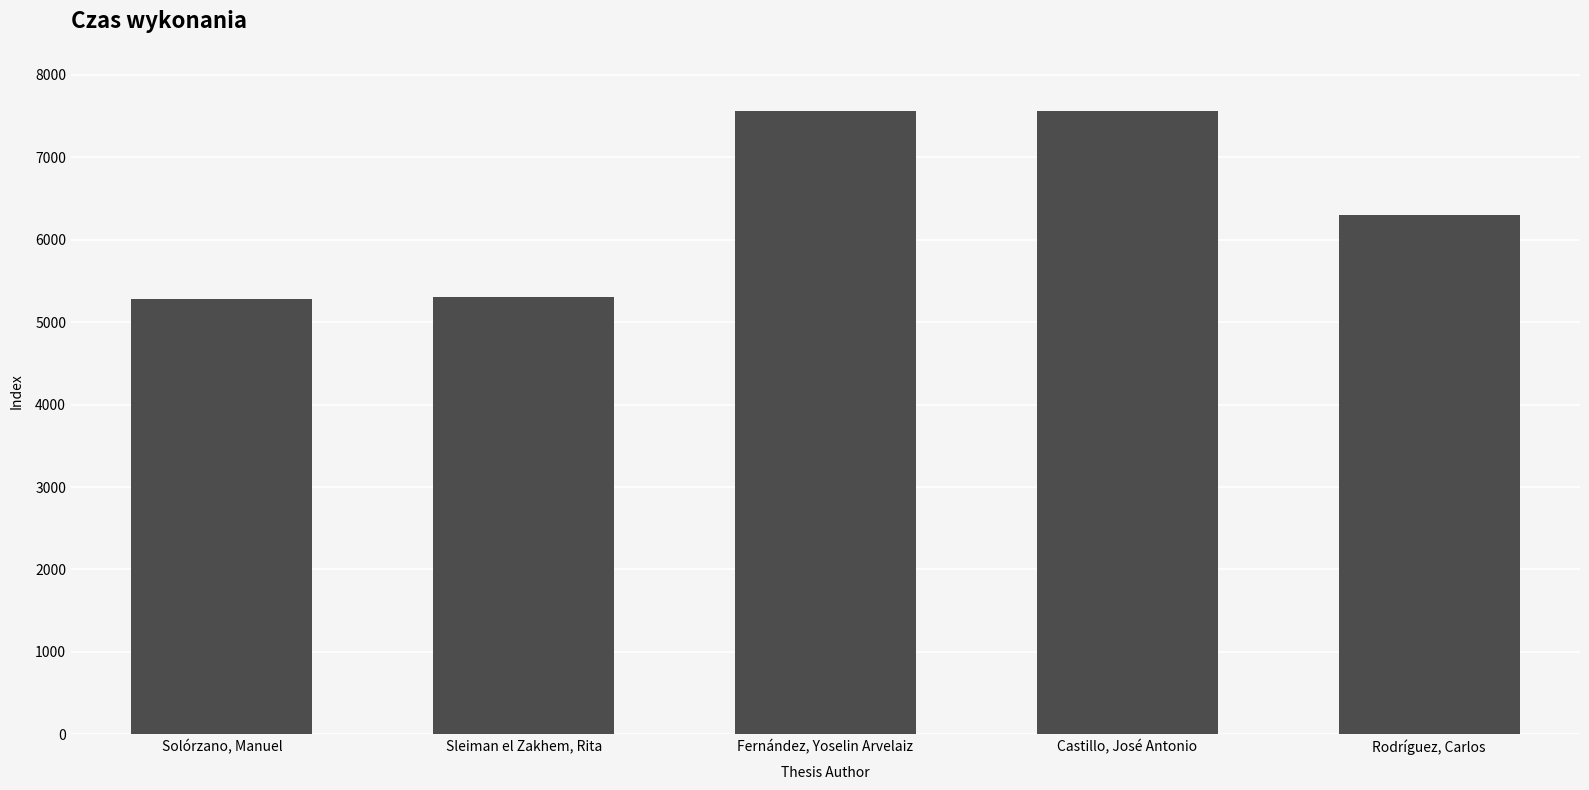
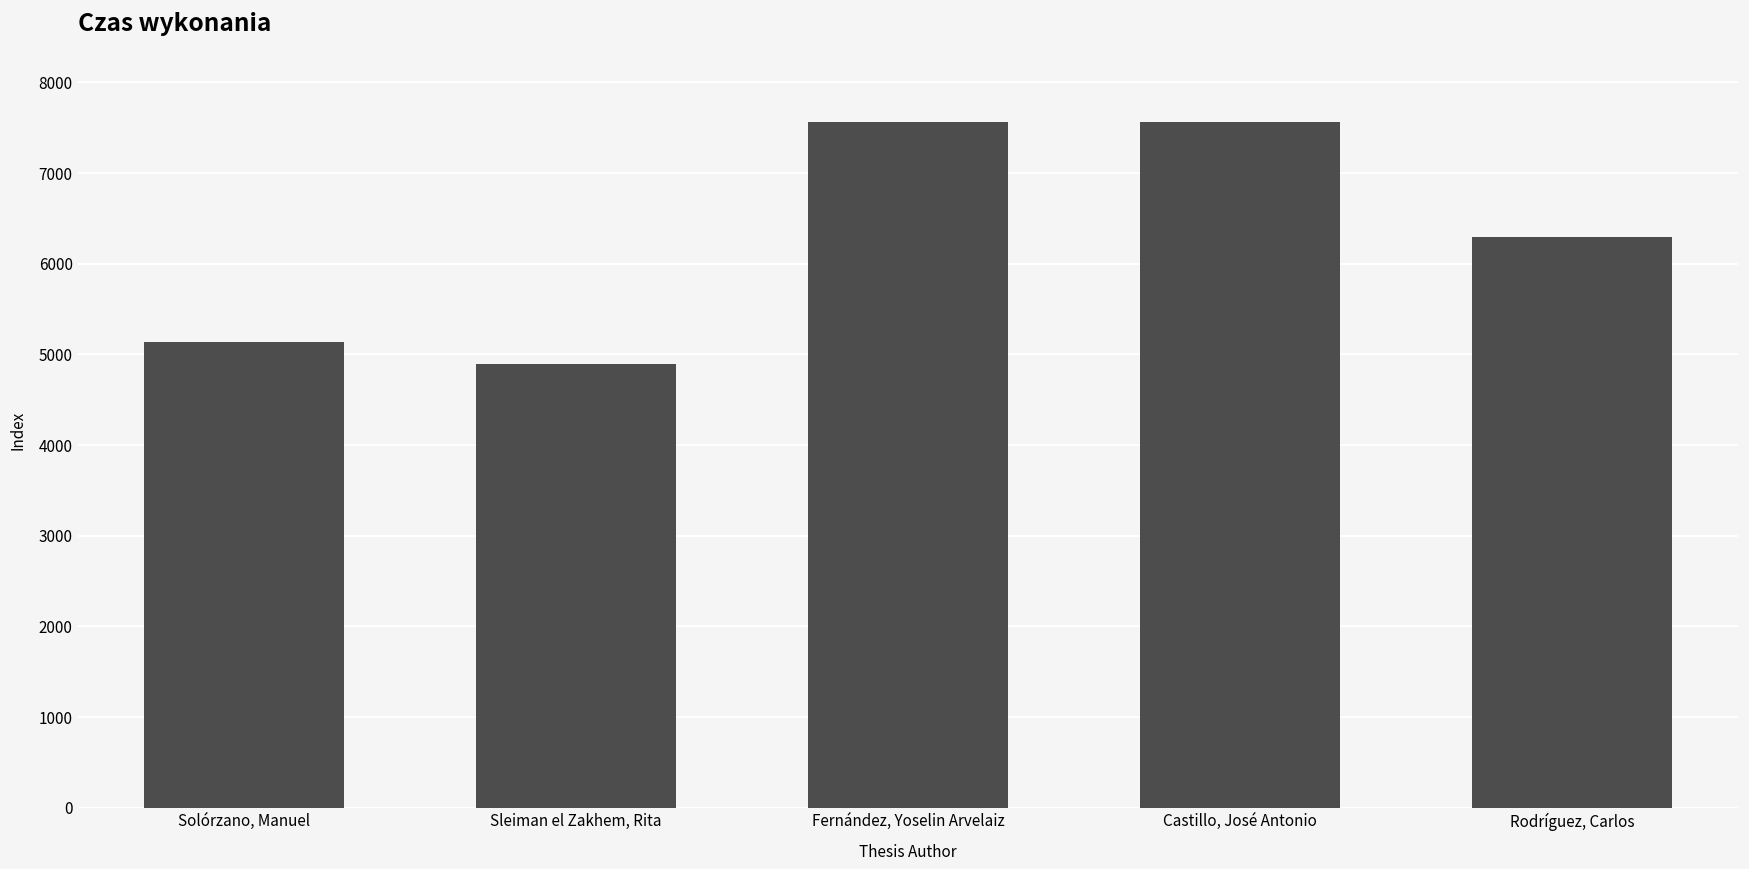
  {
-   "Solórzano, Manuel": 5300,
-   "Sleiman el Zakhem, Rita": 5300,
+   "Solórzano, Manuel": 5100,
+   "Sleiman el Zakhem, Rita": 4900,
    "Fernández, Yoselin Arvelaiz": 7600,
    "Castillo, José Antonio": 7600,
    "Rodríguez, Carlos": 6300
  }
